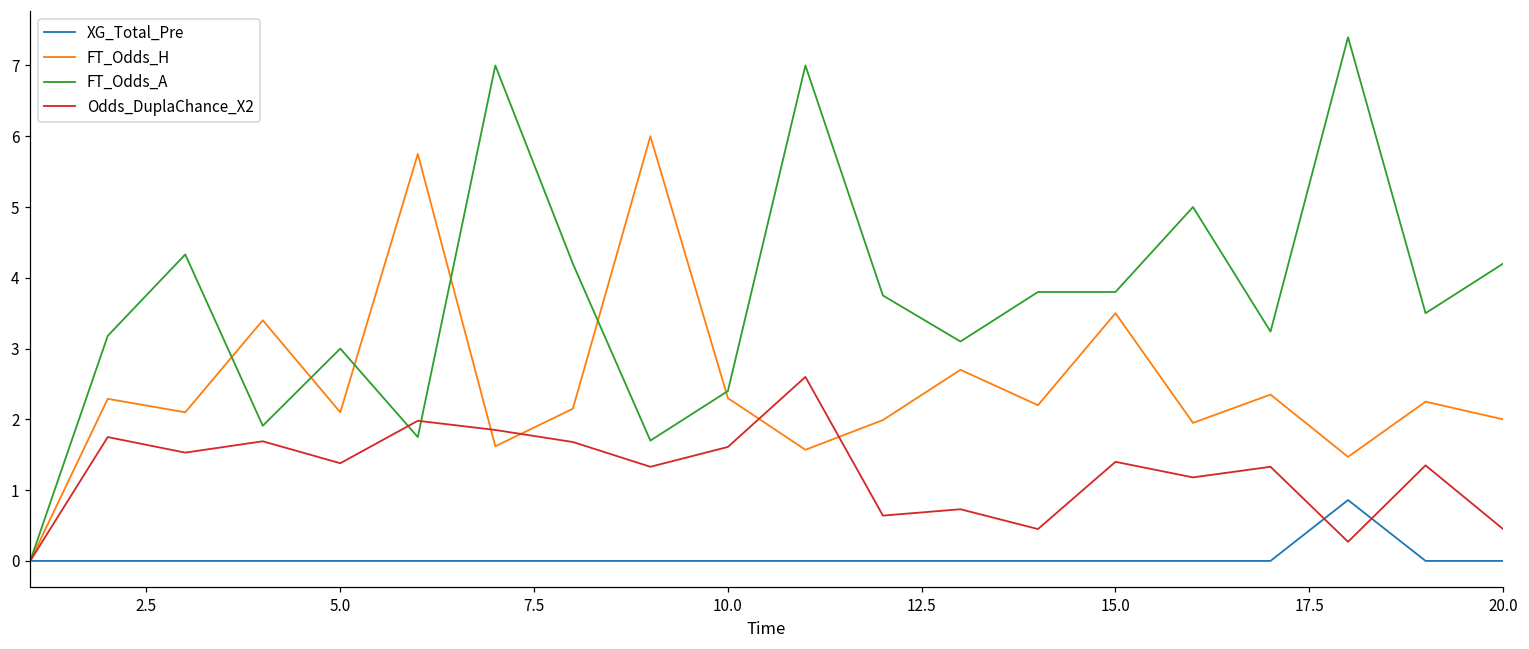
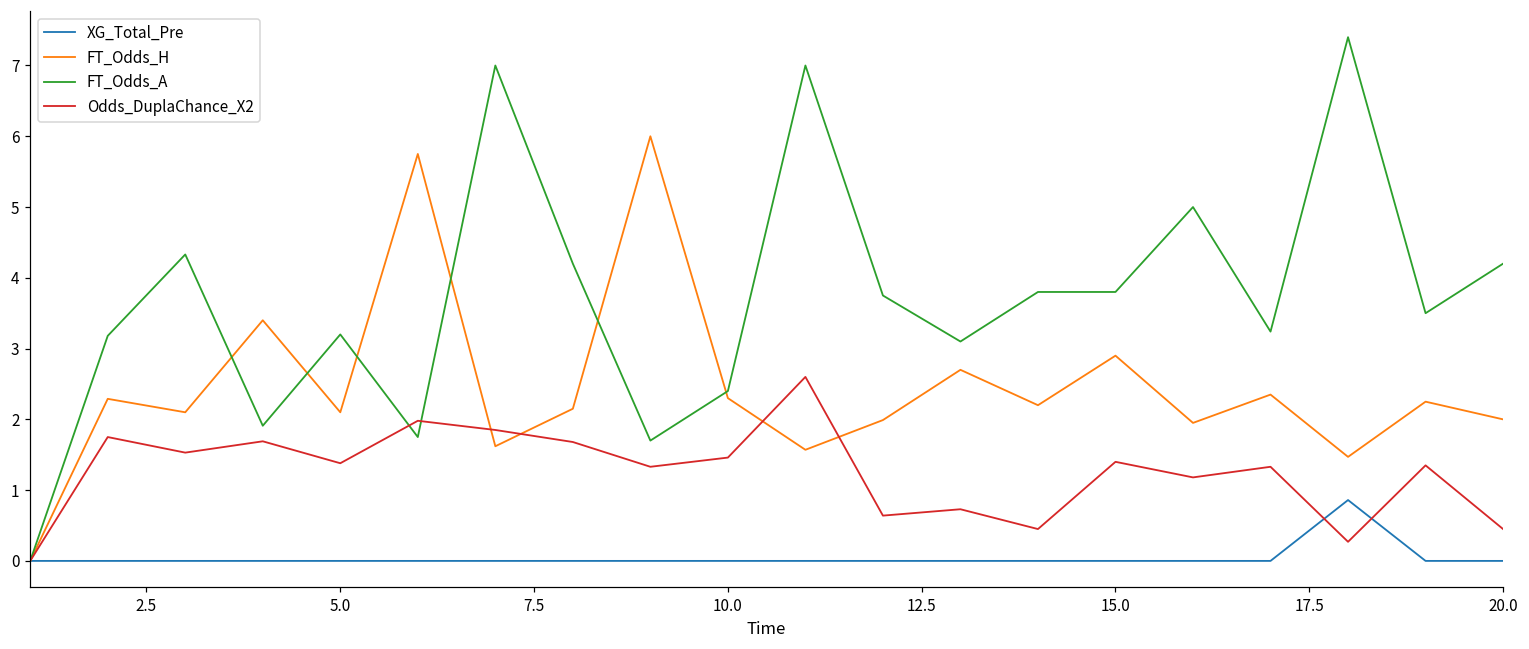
  {
    "XG_Total_Pre": {
      "5.0": 0.0,
      "10.0": 0.0,
      "15.0": 0.0,
      "20.0": 0.0
    },
    "FT_Odds_H": {
      "5.0": 2.1,
      "10.0": 2.3,
-     "15.0": 3.5,
+     "15.0": 2.9,
      "20.0": 2.0
    },
    "FT_Odds_A": {
-     "5.0": 3.0,
+     "5.0": 3.2,
      "10.0": 2.4,
      "15.0": 3.8,
      "20.0": 4.2
    },
    "Odds_DuplaChance_X2": {
      "5.0": 1.4,
-     "10.0": 1.6,
+     "10.0": 1.5,
      "15.0": 1.4,
      "20.0": 0.5
    }
  }
